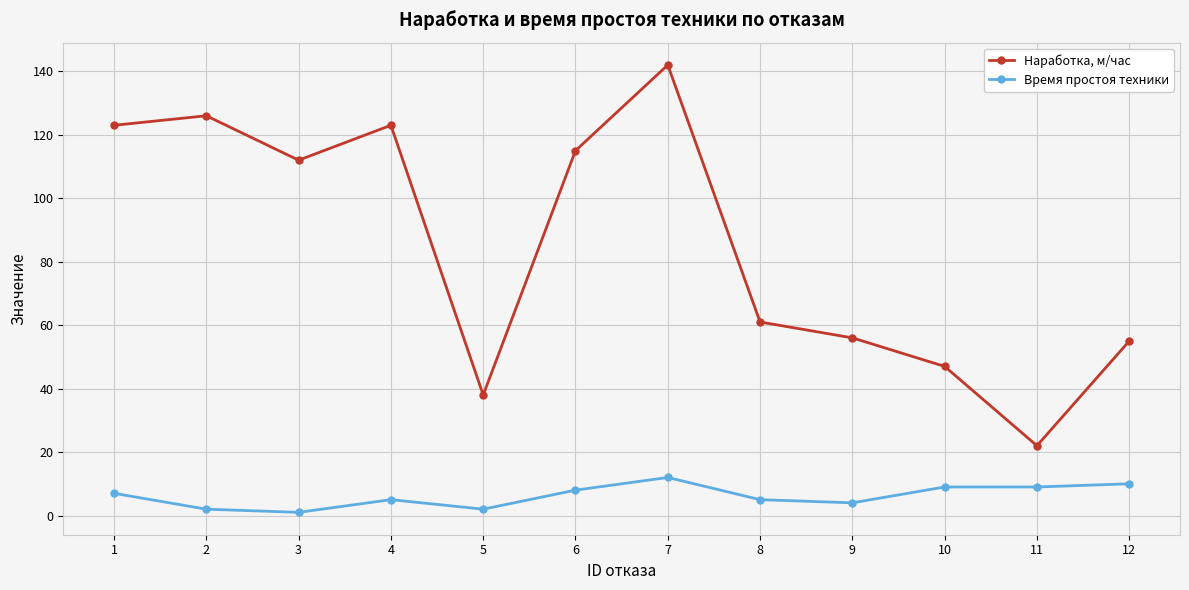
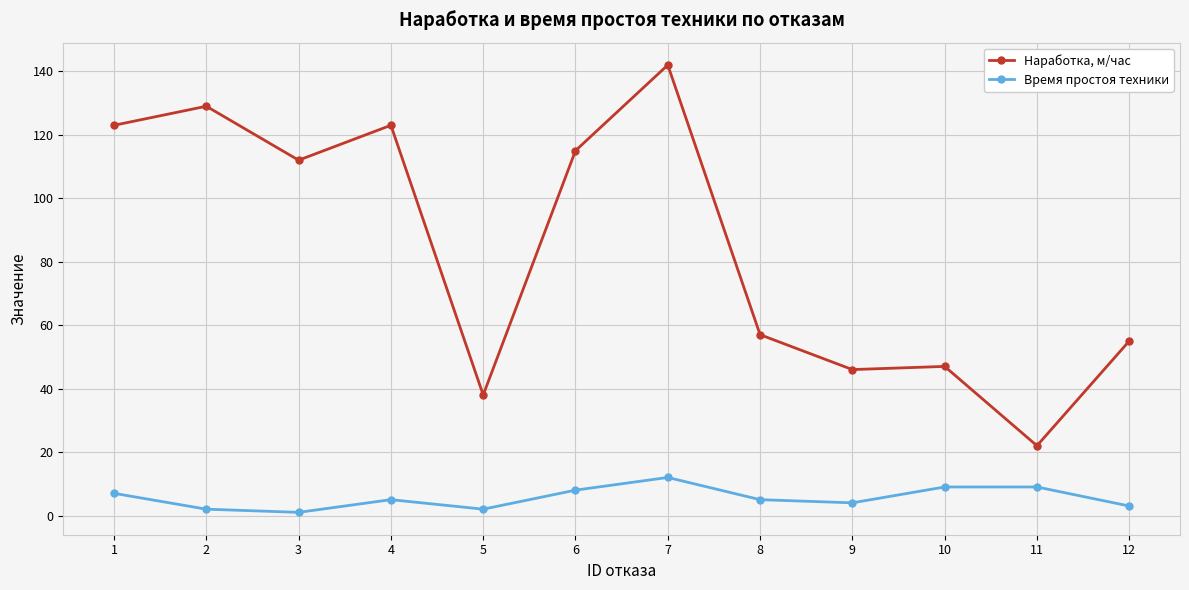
  {
    "Наработка, м/час": {
      "1": 123,
-     "2": 126,
+     "2": 129,
      "3": 112,
      "4": 123,
      "5": 38,
      "6": 115,
      "7": 142,
-     "8": 61,
-     "9": 56,
+     "8": 57,
+     "9": 46,
      "10": 47,
      "11": 22,
      "12": 55
    },
    "Время простоя техники": {
      "1": 7,
      "2": 2,
      "3": 1,
      "4": 5,
      "5": 2,
      "6": 8,
      "7": 12,
      "8": 5,
      "9": 4,
      "10": 9,
      "11": 9,
-     "12": 10
+     "12": 3
    }
  }
